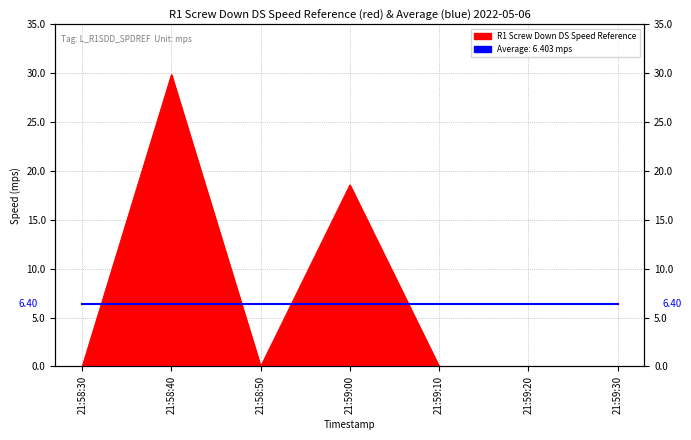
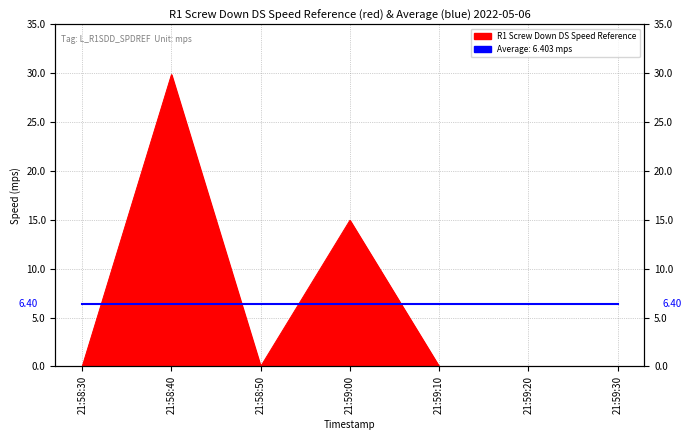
  {
    "R1 Screw Down DS Speed Reference": {
      "21:58:30": 0,
      "21:58:40": 30,
      "21:58:50": 0,
-     "21:59:00": 19,
+     "21:59:00": 15,
      "21:59:10": 0,
      "21:59:20": 0,
      "21:59:30": 0
    }
  }
